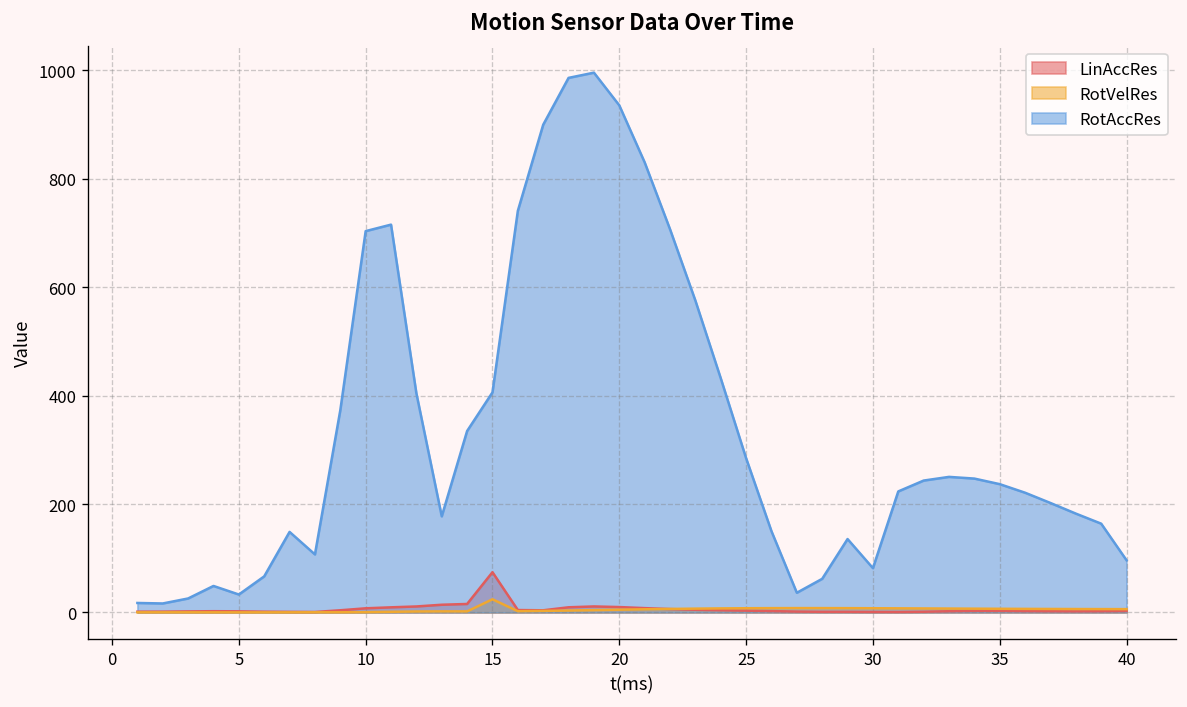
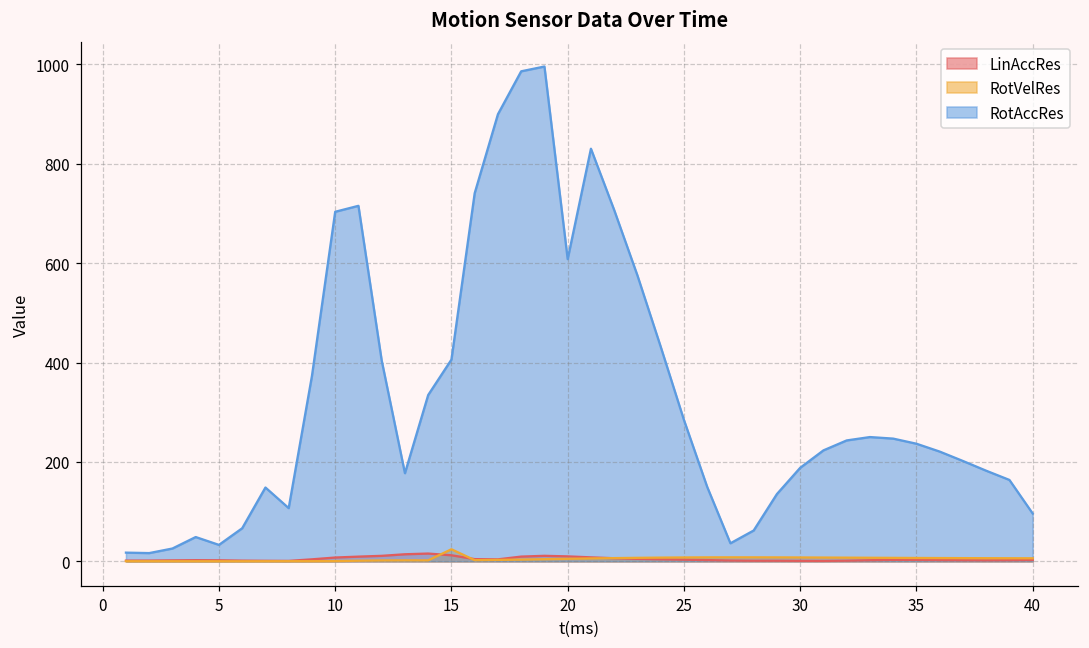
  {
    "LinAccRes": {
      "10": 10,
-     "15": 70,
+     "15": 10,
      "30": 0
    },
    "RotVelRes": {
      "10": 0,
      "15": 20,
      "30": 10
    },
    "RotAccRes": {
      "5": 30,
      "10": 700,
      "15": 410,
-     "20": 940,
+     "20": 610,
      "25": 280,
-     "30": 80,
+     "30": 190,
      "35": 240,
      "40": 100
    }
  }
